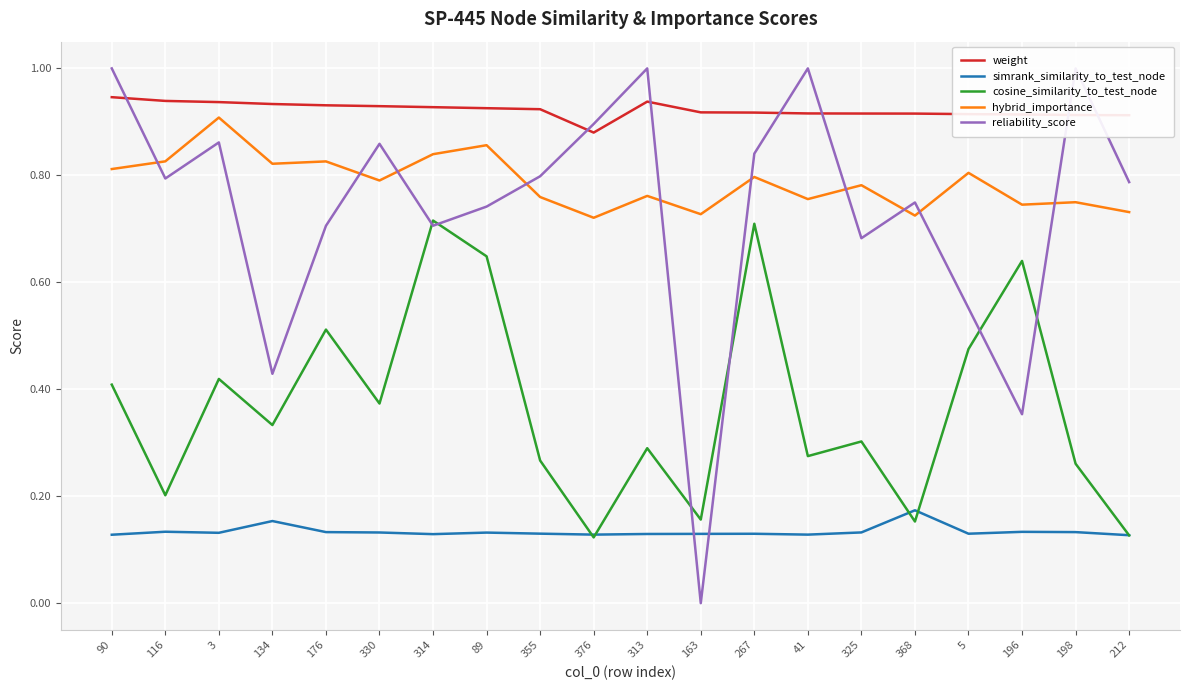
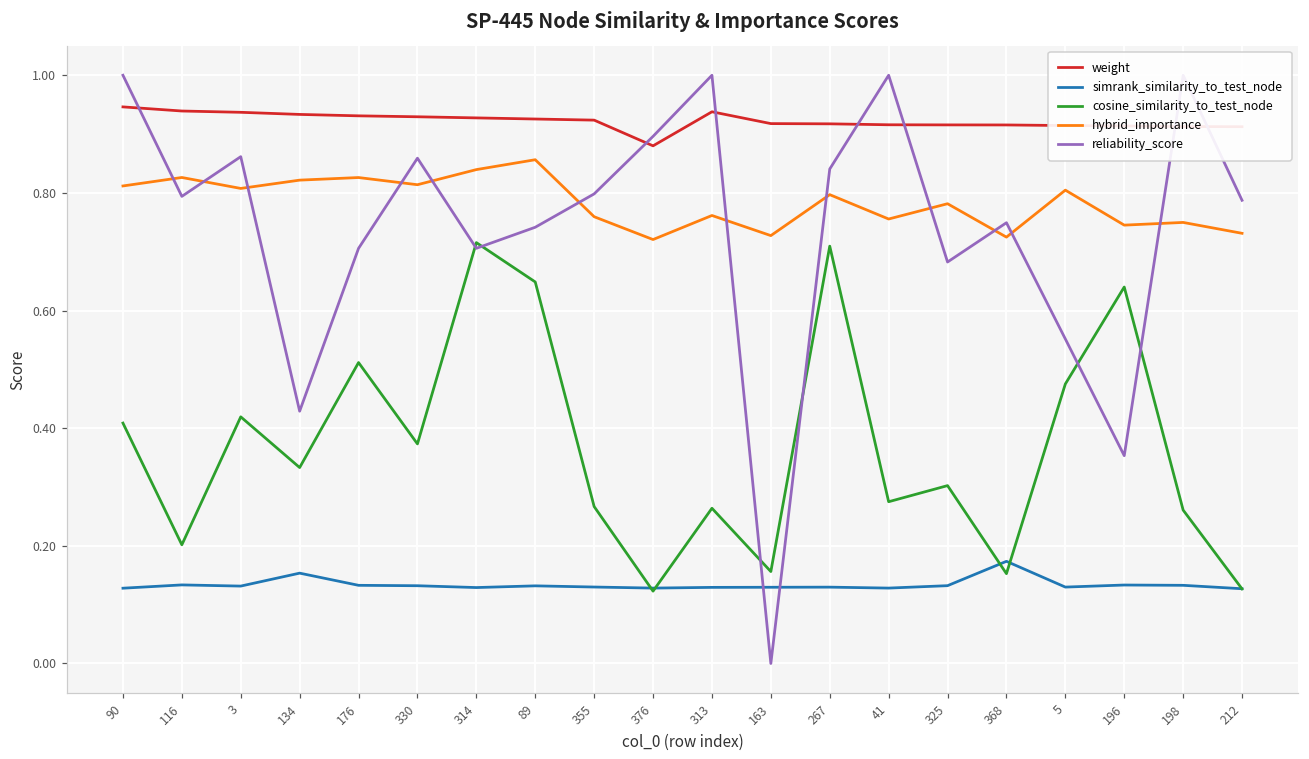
  {
    "weight": {
      "90": 0.95,
      "116": 0.94,
      "3": 0.94,
      "134": 0.93,
      "176": 0.93,
      "330": 0.93,
      "314": 0.93,
      "89": 0.93,
      "355": 0.92,
      "376": 0.88,
      "313": 0.94,
      "163": 0.92,
      "267": 0.92,
      "41": 0.92,
      "325": 0.92,
      "368": 0.92
    },
    "simrank_similarity_to_test_node": {
      "90": 0.13,
      "116": 0.13,
      "3": 0.13,
      "134": 0.15,
      "176": 0.13,
      "330": 0.13,
      "314": 0.13,
      "89": 0.13,
      "355": 0.13,
      "376": 0.13,
      "313": 0.13,
      "163": 0.13,
      "267": 0.13,
      "41": 0.13,
      "325": 0.13,
      "368": 0.17,
      "5": 0.13,
      "196": 0.13,
      "198": 0.13
    },
    "cosine_similarity_to_test_node": {
      "90": 0.41,
      "116": 0.20,
      "3": 0.42,
      "134": 0.33,
      "176": 0.51,
      "330": 0.37,
      "314": 0.72,
      "89": 0.65,
      "355": 0.27,
      "376": 0.12,
-     "313": 0.29,
+     "313": 0.26,
      "163": 0.16,
      "267": 0.71,
      "41": 0.28,
      "325": 0.30,
      "368": 0.15,
      "5": 0.48,
      "196": 0.64,
      "198": 0.26
    },
    "hybrid_importance": {
      "90": 0.81,
      "116": 0.83,
-     "3": 0.91,
+     "3": 0.81,
      "134": 0.82,
      "176": 0.83,
-     "330": 0.79,
+     "330": 0.81,
      "314": 0.84,
      "89": 0.86,
      "355": 0.76,
      "376": 0.72,
      "313": 0.76,
      "163": 0.73,
      "267": 0.80,
      "41": 0.76,
      "325": 0.78,
      "368": 0.72,
      "5": 0.80,
      "196": 0.75,
      "198": 0.75,
      "212": 0.73
    },
    "reliability_score": {
      "90": 1.00,
      "116": 0.79,
      "3": 0.86,
      "134": 0.43,
      "176": 0.71,
      "330": 0.86,
      "314": 0.71,
      "89": 0.74,
      "355": 0.80,
      "376": 0.90,
      "313": 1.00,
      "163": 0.00,
      "267": 0.84,
      "41": 1.00,
      "325": 0.68,
      "368": 0.75,
      "5": 0.55,
      "196": 0.35,
      "212": 0.79
    }
  }
